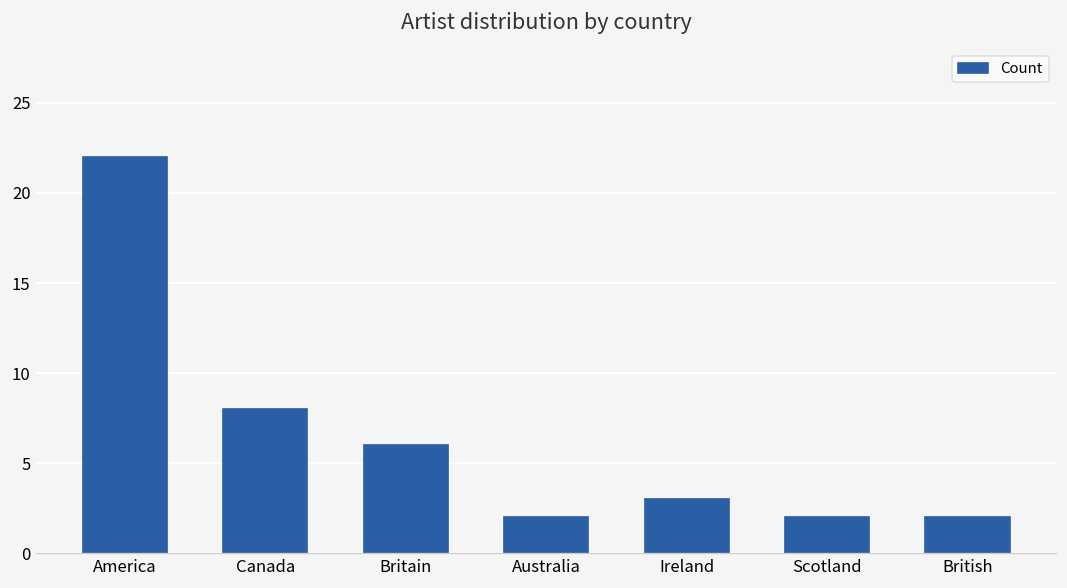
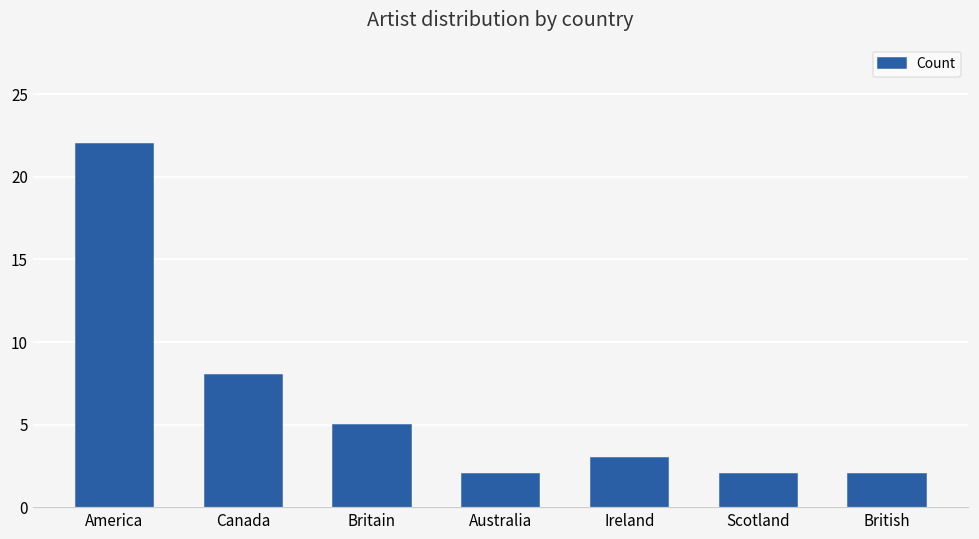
  {
    "America": 22,
    "Canada": 8,
-   "Britain": 6,
+   "Britain": 5,
    "Australia": 2,
    "Ireland": 3,
    "Scotland": 2,
    "British": 2
  }
